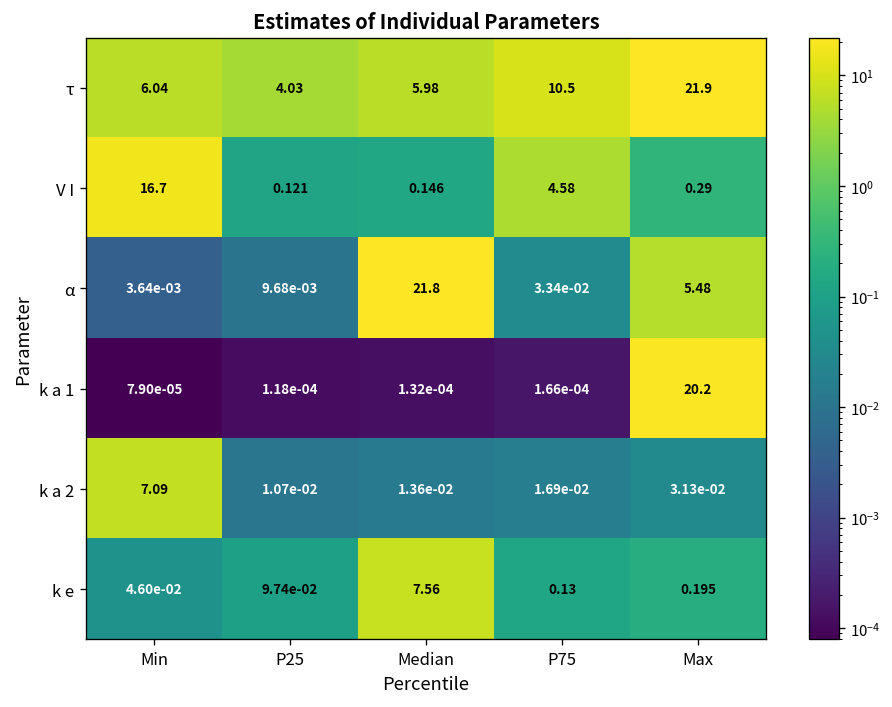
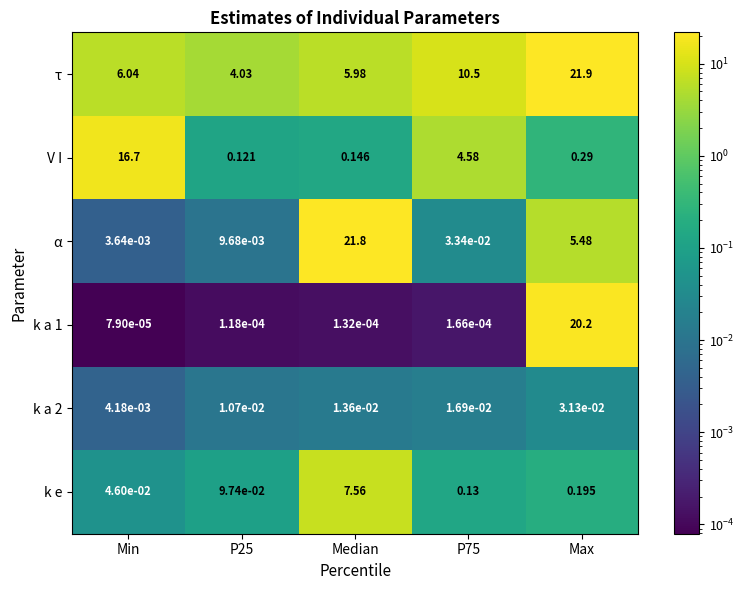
  {
    "τ": {
      "Min": "6.04",
      "P25": "4.03",
      "Median": "5.98",
      "P75": "10.5",
      "Max": "21.9"
    },
    "V I": {
      "Min": "16.7",
      "P25": "0.121",
      "Median": "0.146",
      "P75": "4.58",
      "Max": "0.29"
    },
    "α": {
      "Min": "3.64e-03",
      "P25": "9.68e-03",
      "Median": "21.8",
      "P75": "3.34e-02",
      "Max": "5.48"
    },
    "k a 1": {
      "Min": "7.90e-05",
      "P25": "1.18e-04",
      "Median": "1.32e-04",
      "P75": "1.66e-04",
      "Max": "20.2"
    },
    "k a 2": {
-     "Min": "7.09",
+     "Min": "4.18e-03",
      "P25": "1.07e-02",
      "Median": "1.36e-02",
      "P75": "1.69e-02",
      "Max": "3.13e-02"
    },
    "k e": {
      "Min": "4.60e-02",
      "P25": "9.74e-02",
      "Median": "7.56",
      "P75": "0.13",
      "Max": "0.195"
    }
  }
